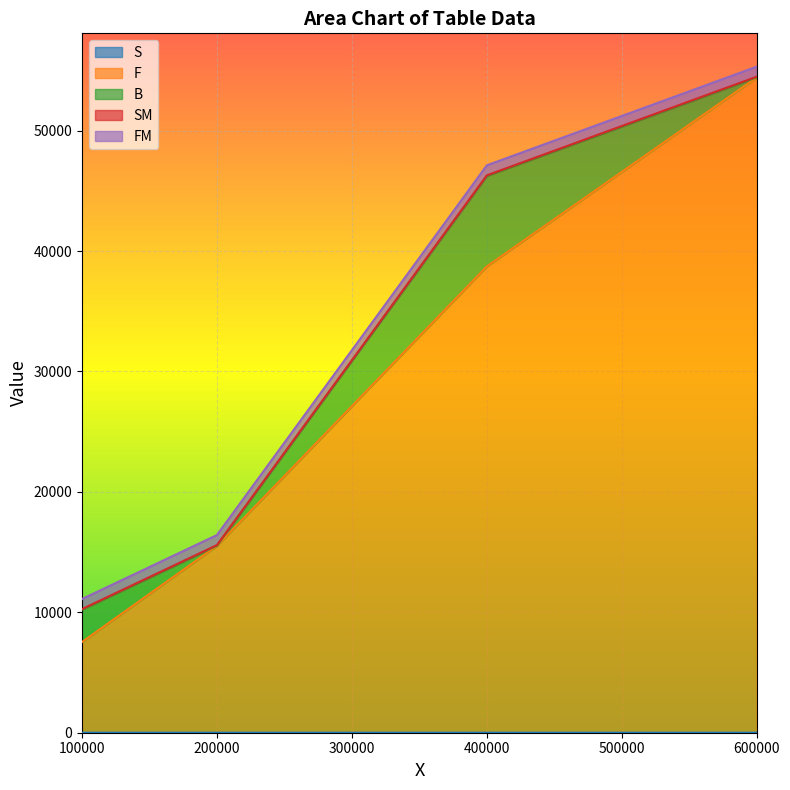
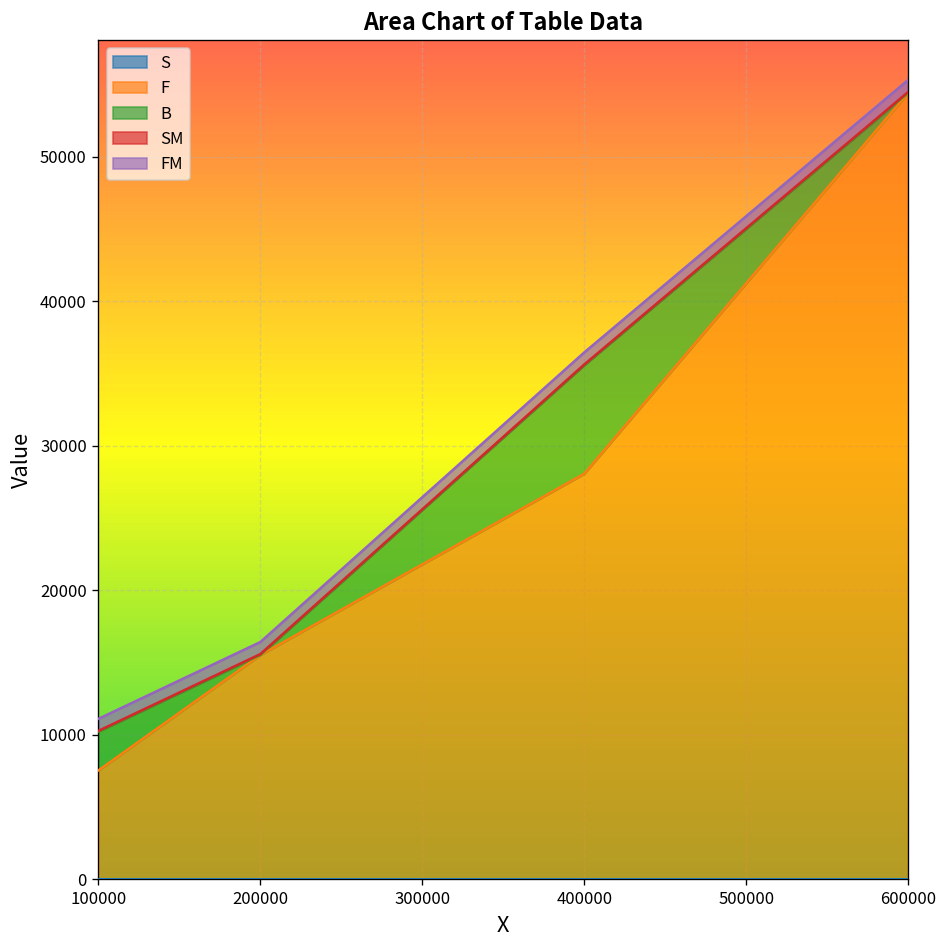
  {
    "S": {
      "100000": 0,
      "200000": 0,
      "400000": 0,
      "600000": 0
    },
    "F": {
      "100000": 7500,
-     "400000": 38700
+     "400000": 28100
    },
    "FM": {
      "100000": 800,
      "200000": 800,
      "400000": 800,
      "600000": 800
    }
  }
